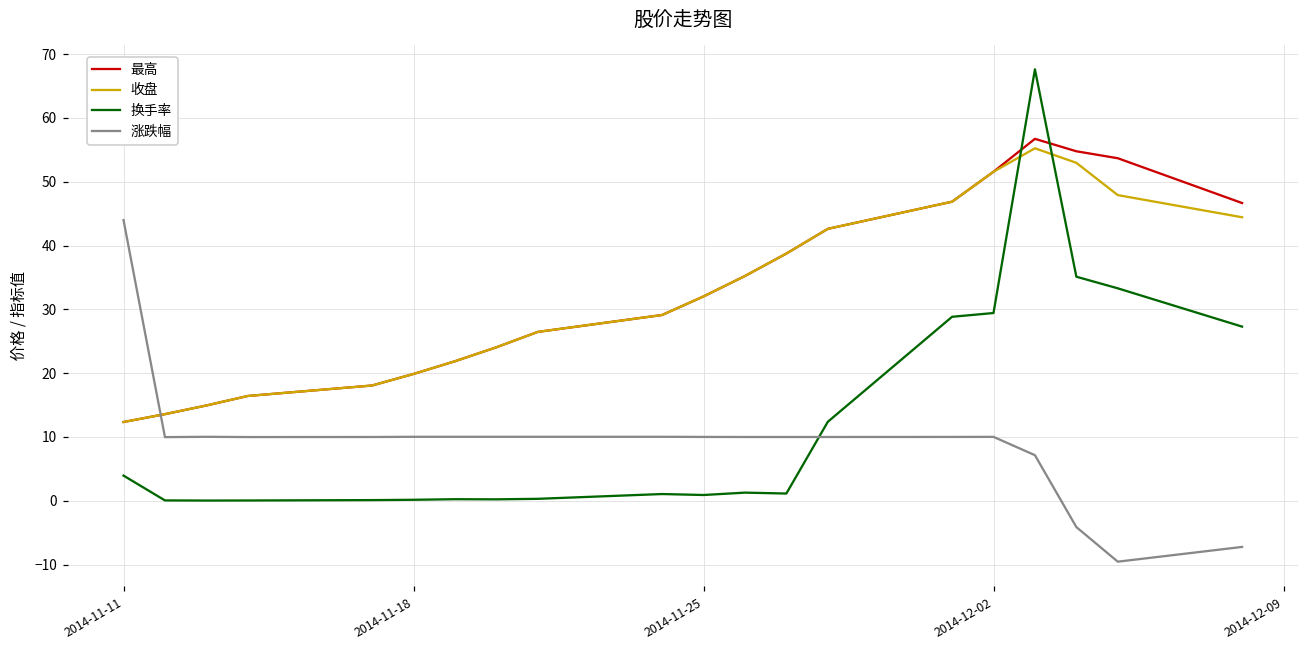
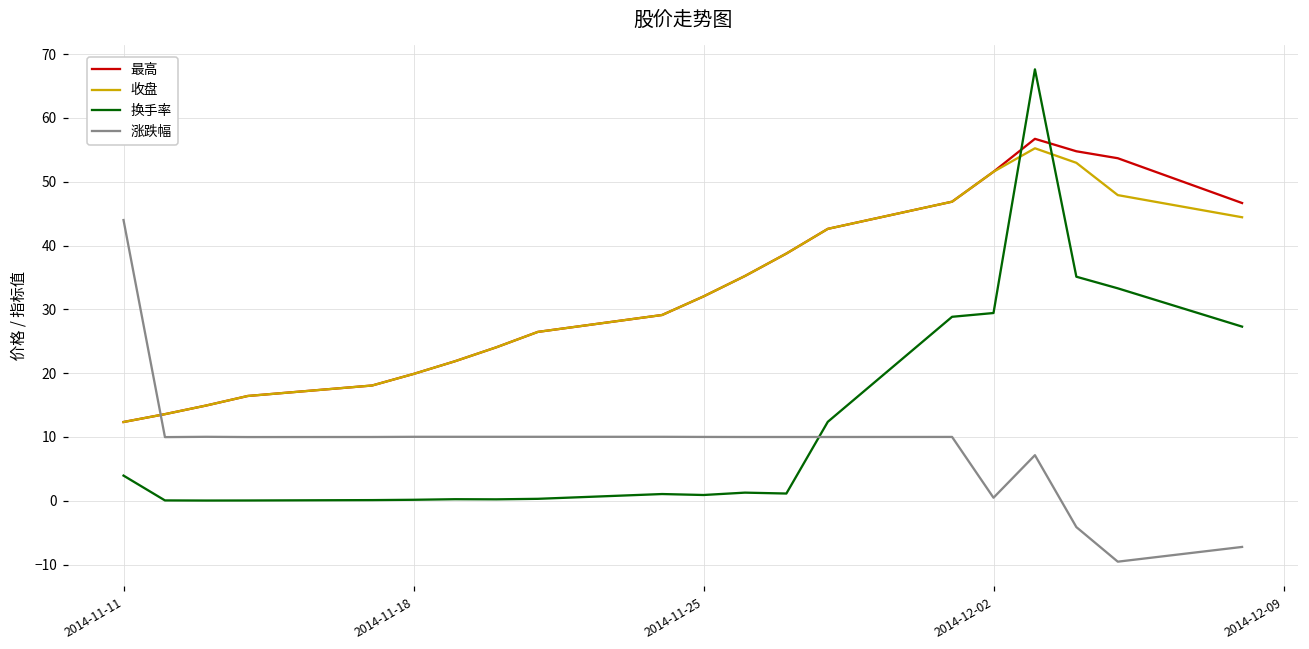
  {
    "换手率": {
      "2014-11-11": 4,
      "2014-11-18": 0,
      "2014-11-25": 1,
      "2014-12-02": 29
    },
    "涨跌幅": {
      "2014-11-11": 44,
      "2014-11-18": 10,
      "2014-11-25": 10,
-     "2014-12-02": 10
+     "2014-12-02": 0
    }
  }
